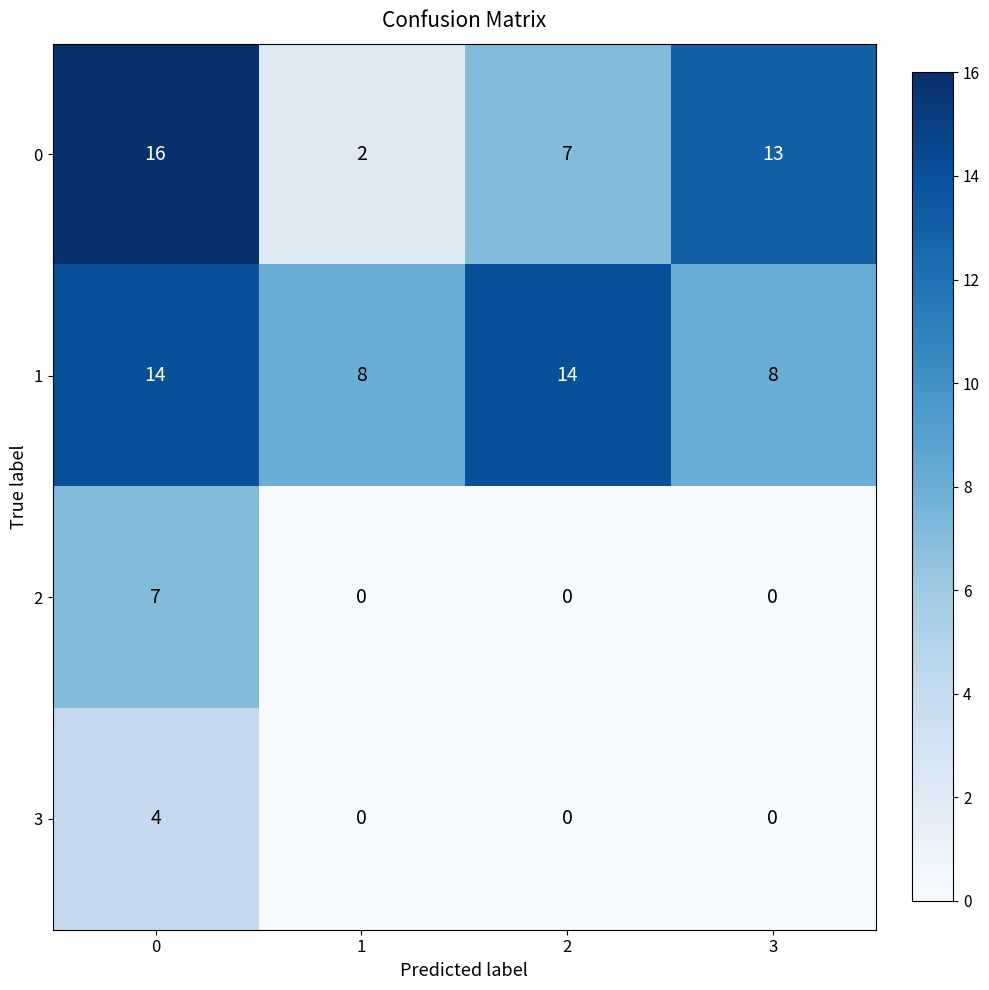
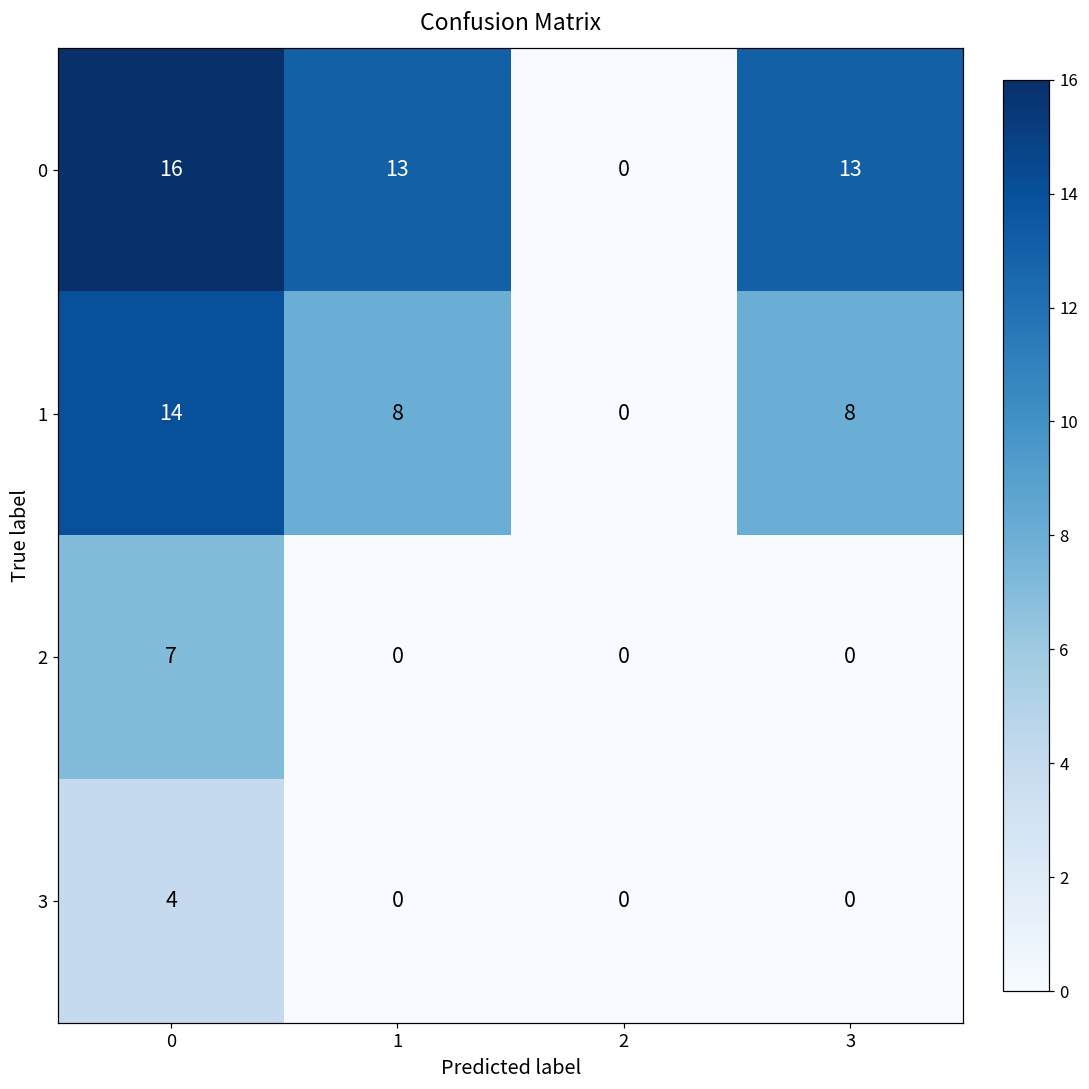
  {
    "0": {
      "0": 16,
-     "1": 2,
-     "2": 7,
+     "1": 13,
+     "2": 0,
      "3": 13
    },
    "1": {
      "0": 14,
      "1": 8,
-     "2": 14,
+     "2": 0,
      "3": 8
    },
    "2": {
      "0": 7,
      "1": 0,
      "2": 0,
      "3": 0
    },
    "3": {
      "0": 4,
      "1": 0,
      "2": 0,
      "3": 0
    }
  }
